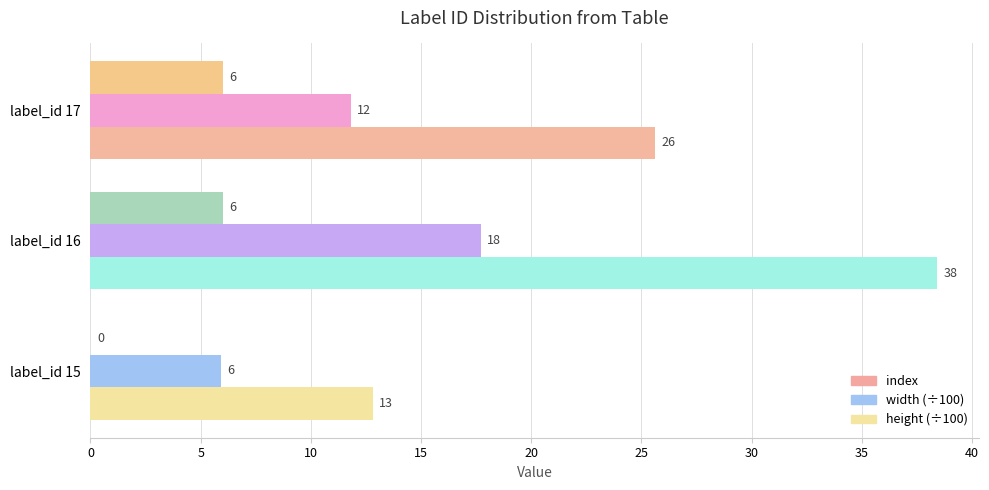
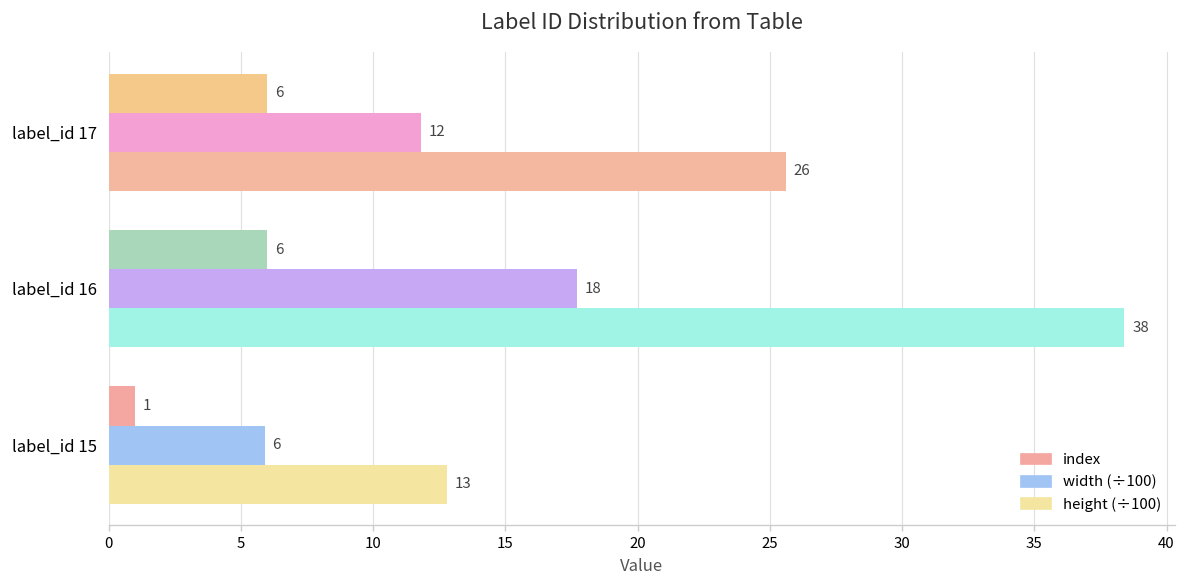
  {
    "index": {
      "label_id 17": 6,
      "label_id 16": 6,
-     "label_id 15": 0
+     "label_id 15": 1
    },
    "width (÷100)": {
      "label_id 17": 12,
      "label_id 16": 18,
      "label_id 15": 6
    },
    "height (÷100)": {
      "label_id 17": 26,
      "label_id 16": 38,
      "label_id 15": 13
    }
  }
